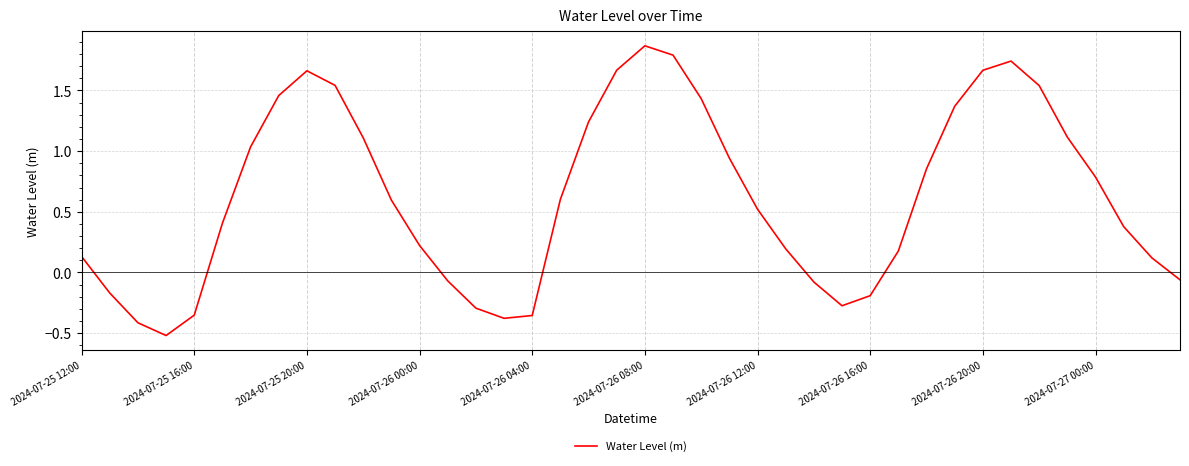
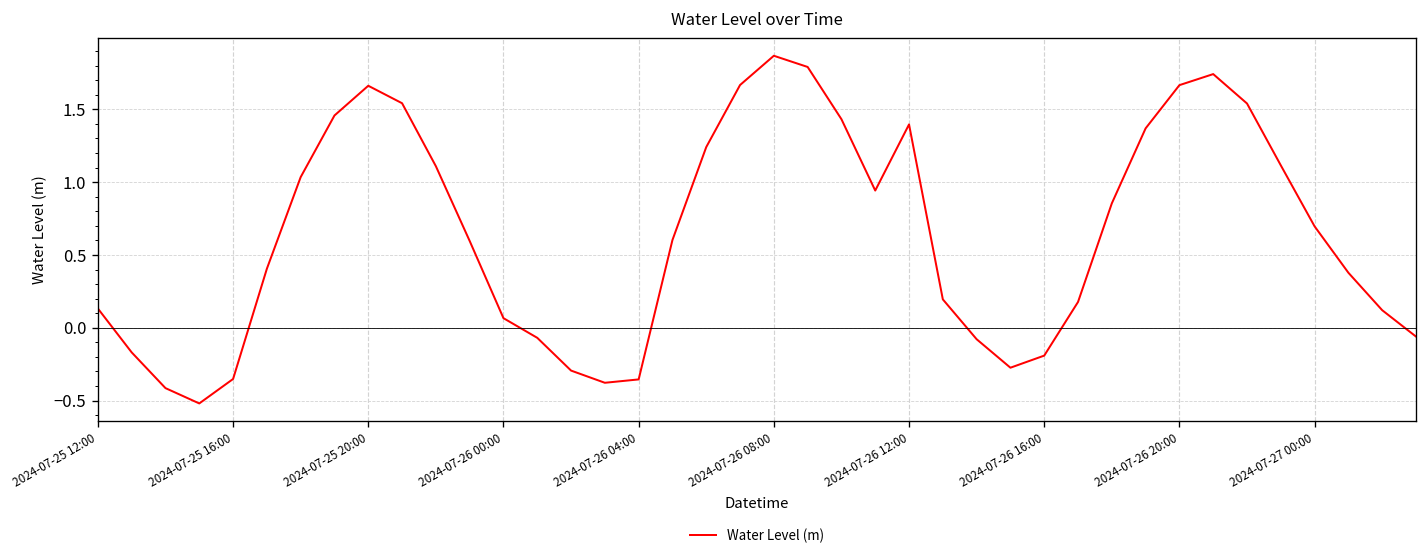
  {
    "2024-07-25 12:00": 0.13,
    "2024-07-25 16:00": -0.35,
    "2024-07-25 20:00": 1.66,
-   "2024-07-26 00:00": 0.22,
+   "2024-07-26 00:00": 0.07,
    "2024-07-26 04:00": -0.35,
    "2024-07-26 08:00": 1.87,
-   "2024-07-26 12:00": 0.52,
+   "2024-07-26 12:00": 1.40,
    "2024-07-26 16:00": -0.19,
    "2024-07-26 20:00": 1.67,
-   "2024-07-27 00:00": 0.79
+   "2024-07-27 00:00": 0.70
  }
